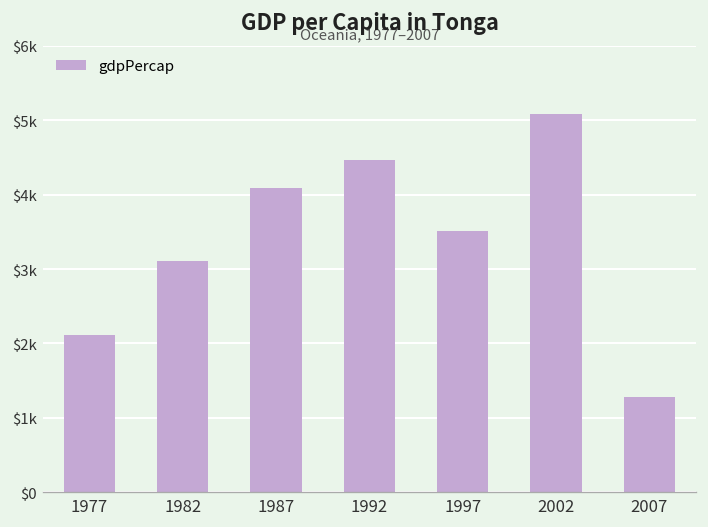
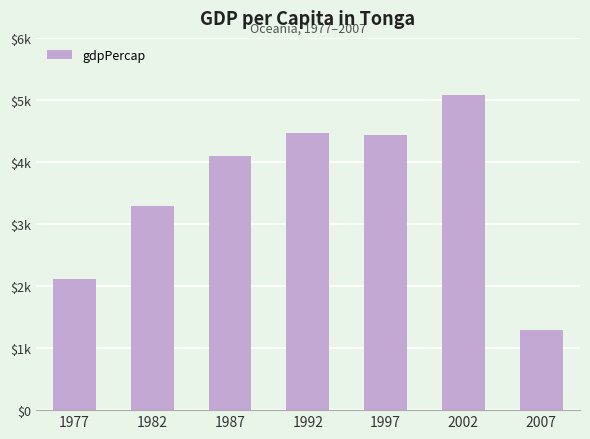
  {
    "1977": "$2100",
-   "1982": "$3100",
+   "1982": "$3300",
    "1987": "$4100",
    "1992": "$4500",
-   "1997": "$3500",
+   "1997": "$4400",
    "2002": "$5100",
    "2007": "$1300"
  }
